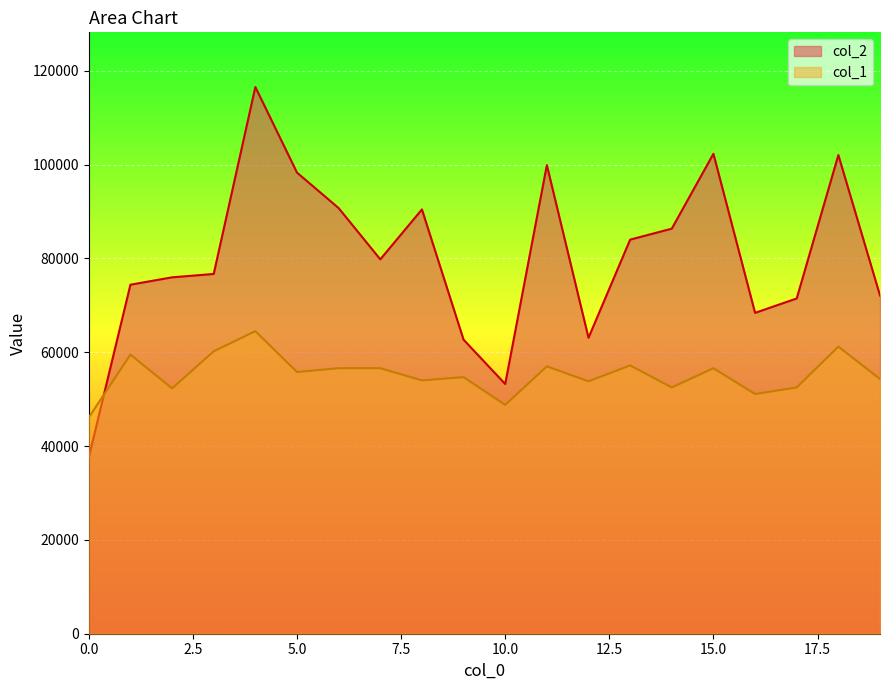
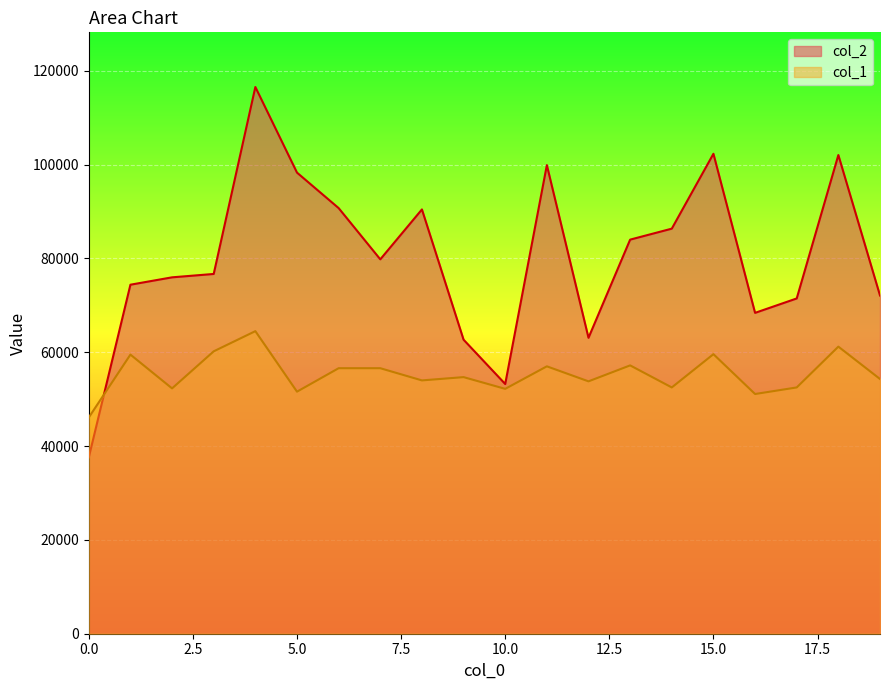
  {
    "col_2": {
      "0.0": 38000,
      "5.0": 98000,
      "10.0": 53000,
      "15.0": 102000
    },
    "col_1": {
      "0.0": 46000,
-     "5.0": 56000,
-     "10.0": 49000,
-     "15.0": 57000
+     "5.0": 52000,
+     "10.0": 52000,
+     "15.0": 60000
    }
  }
